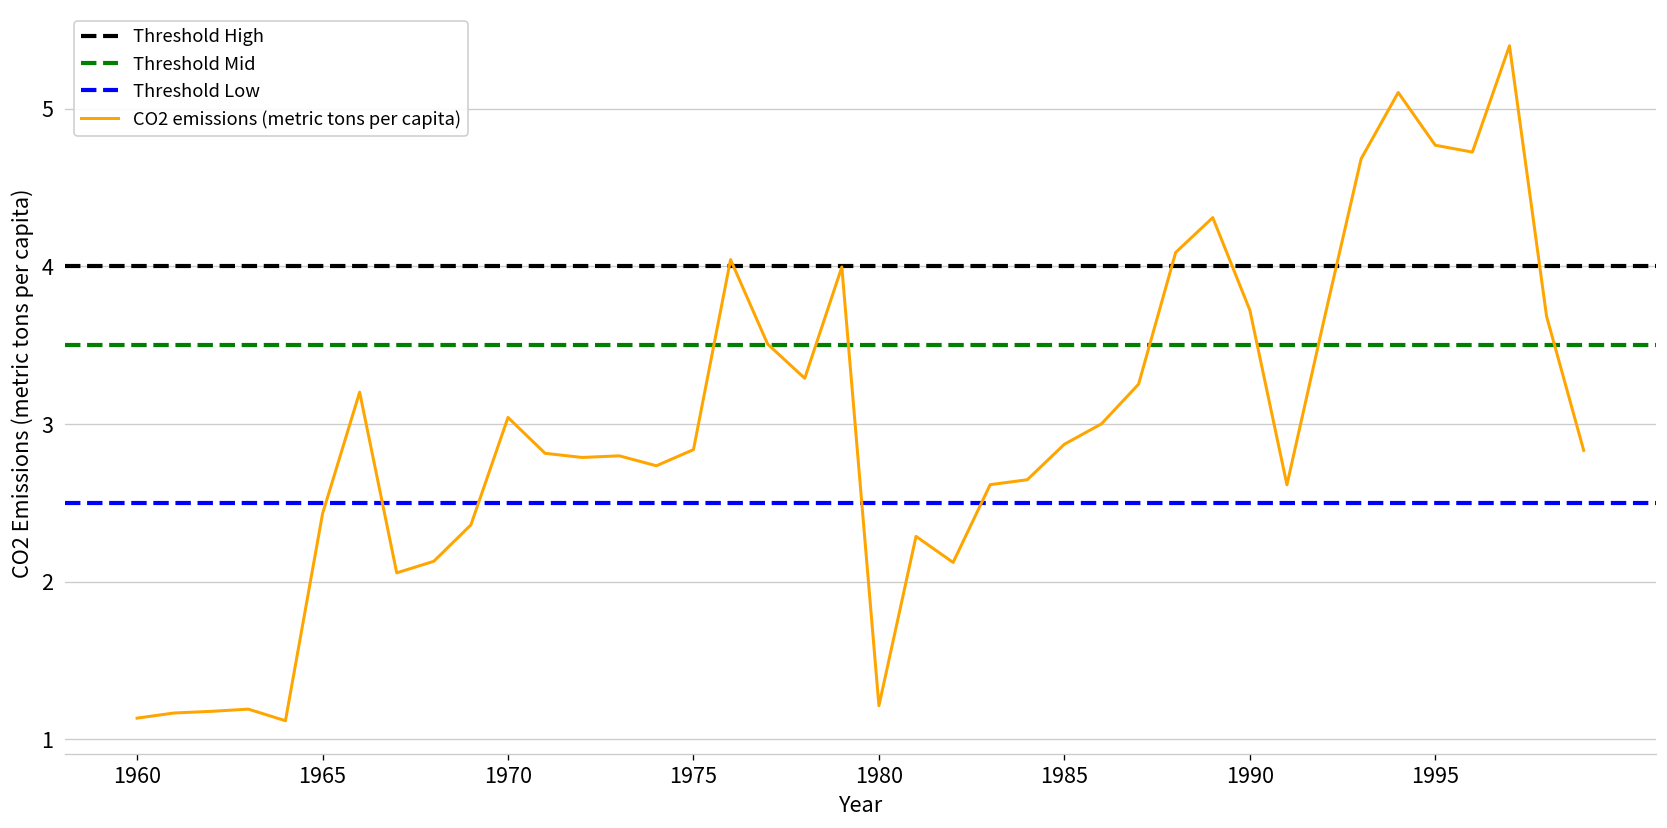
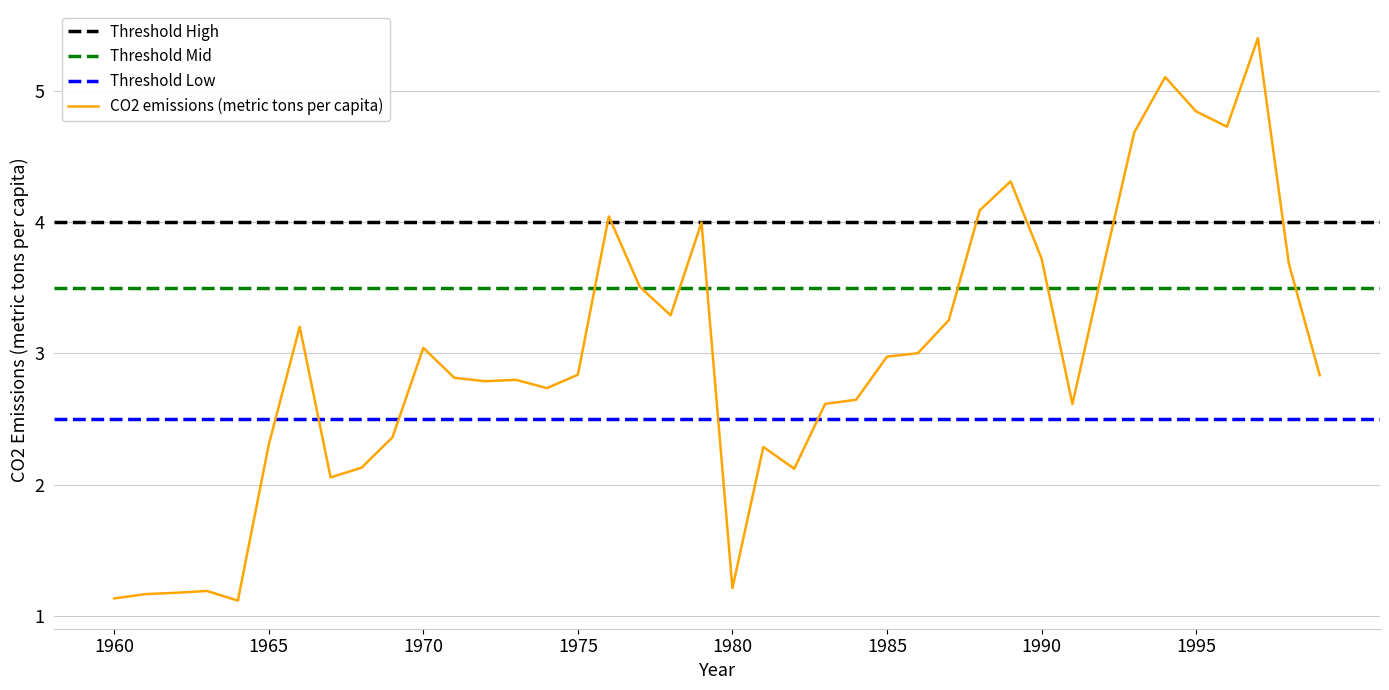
  {
    "1960": 1.13,
-   "1965": 2.43,
+   "1965": 2.31,
    "1970": 3.04,
    "1975": 2.84,
    "1980": 1.21,
-   "1985": 2.87,
+   "1985": 2.98,
    "1990": 3.72,
-   "1995": 4.77
+   "1995": 4.84
  }
